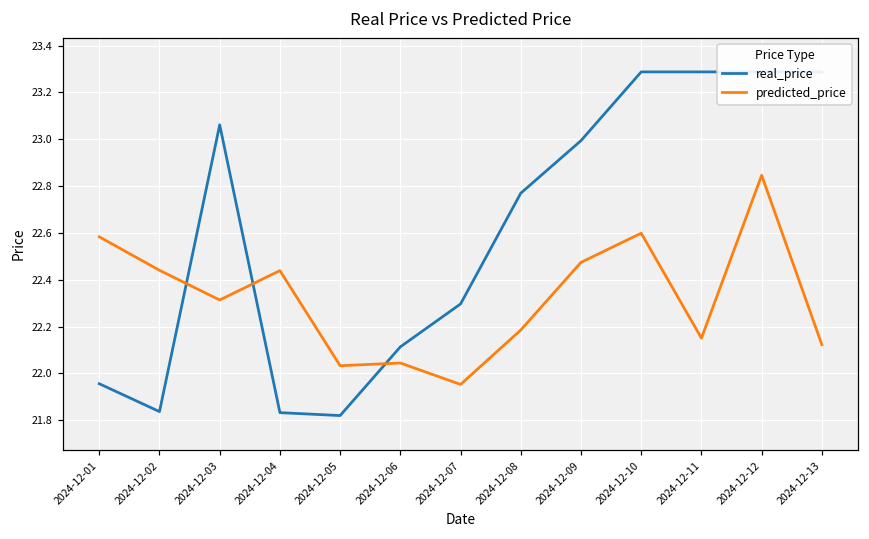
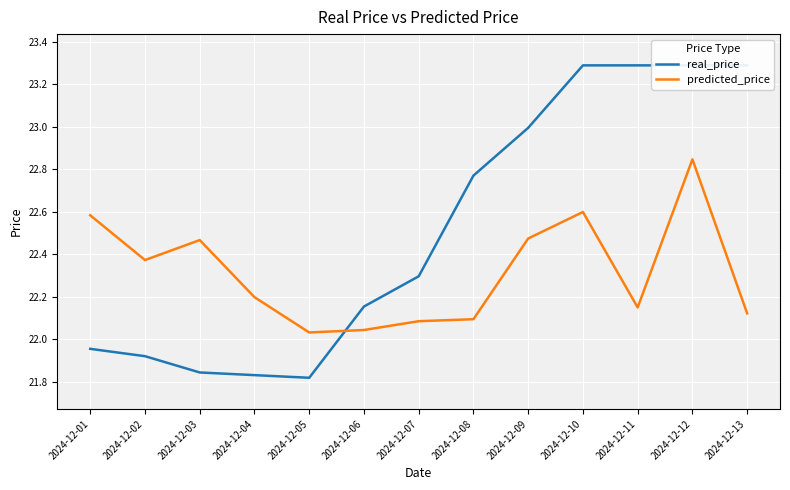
  {
    "real_price": {
      "2024-12-01": 21.96,
-     "2024-12-02": 21.84,
-     "2024-12-03": 23.06,
+     "2024-12-02": 21.92,
+     "2024-12-03": 21.85,
      "2024-12-04": 21.83,
      "2024-12-05": 21.82,
-     "2024-12-06": 22.11,
+     "2024-12-06": 22.15,
      "2024-12-07": 22.30,
      "2024-12-08": 22.77,
      "2024-12-09": 22.99,
      "2024-12-10": 23.29,
      "2024-12-11": 23.29
    },
    "predicted_price": {
      "2024-12-01": 22.58,
-     "2024-12-02": 22.44,
-     "2024-12-03": 22.31,
-     "2024-12-04": 22.44,
+     "2024-12-02": 22.37,
+     "2024-12-03": 22.47,
+     "2024-12-04": 22.20,
      "2024-12-05": 22.03,
      "2024-12-06": 22.04,
-     "2024-12-07": 21.95,
-     "2024-12-08": 22.19,
+     "2024-12-07": 22.09,
+     "2024-12-08": 22.10,
      "2024-12-09": 22.47,
      "2024-12-10": 22.60,
      "2024-12-11": 22.15,
      "2024-12-12": 22.85,
      "2024-12-13": 22.12
    }
  }
